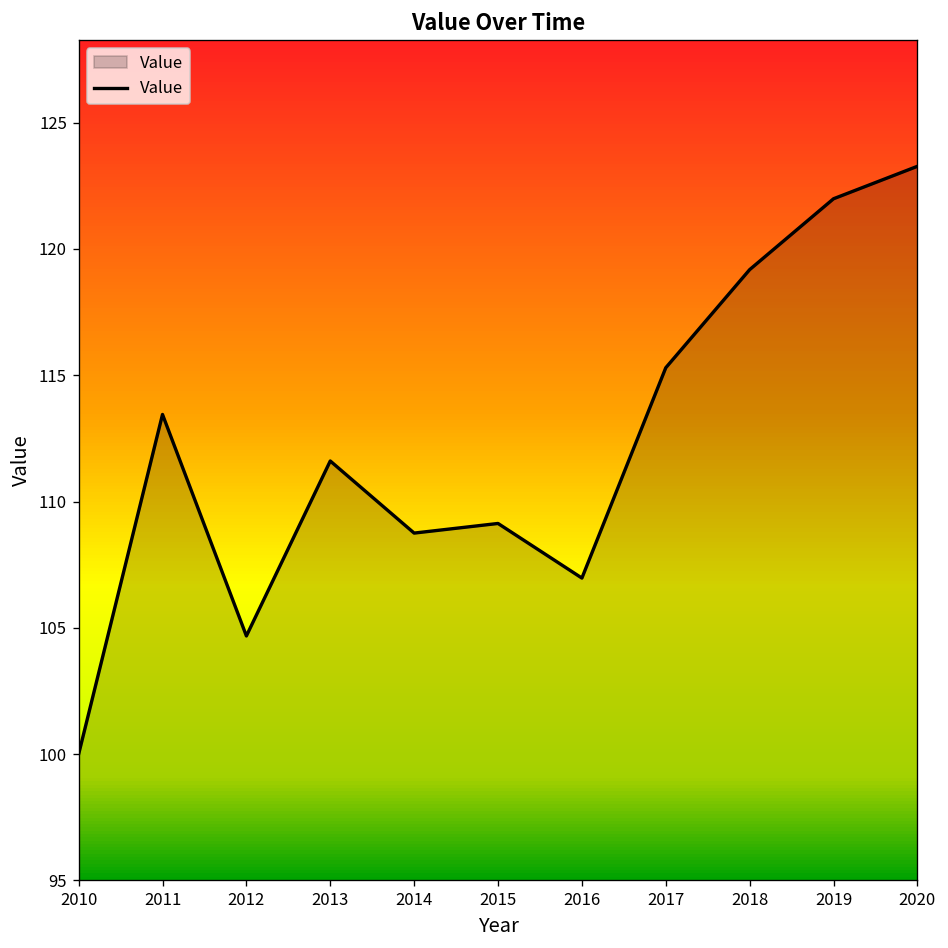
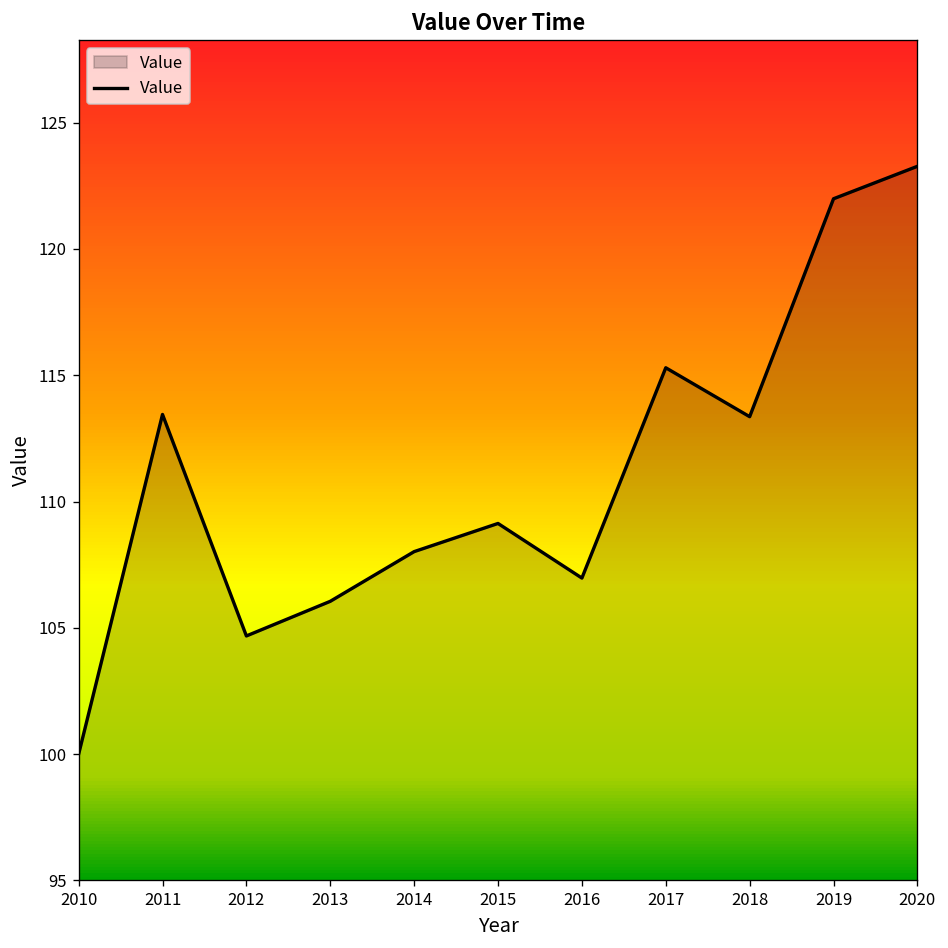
  {
    "2010": 100.0,
    "2011": 113.4,
    "2012": 104.7,
-   "2013": 111.6,
-   "2014": 108.8,
+   "2013": 106.1,
+   "2014": 108.0,
    "2015": 109.1,
    "2016": 107.0,
    "2017": 115.3,
-   "2018": 119.2,
+   "2018": 113.4,
    "2019": 122.0,
    "2020": 123.3
  }
